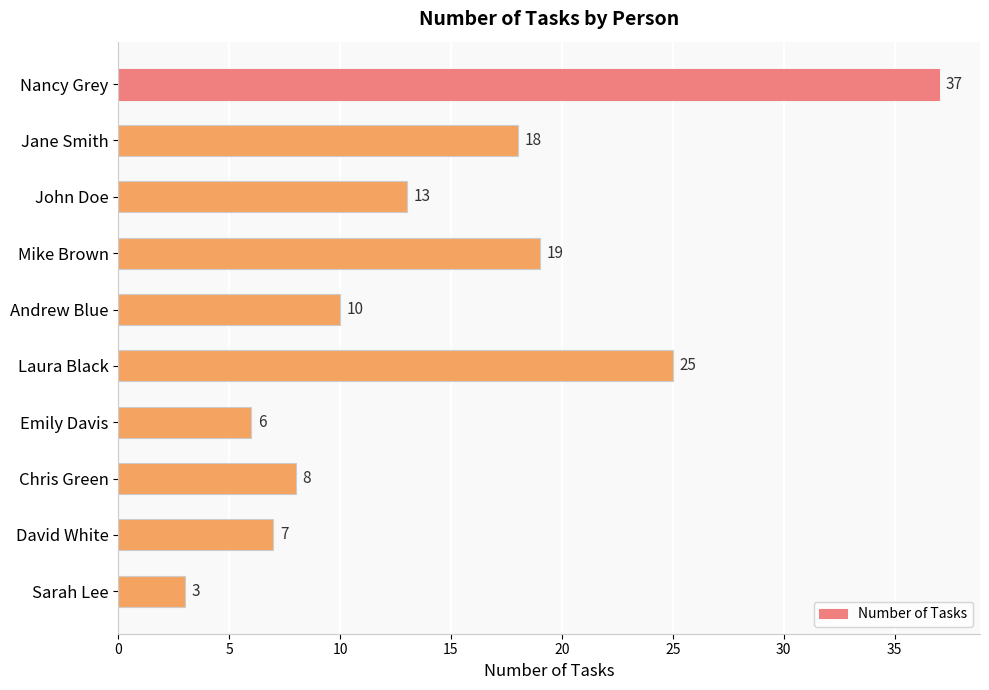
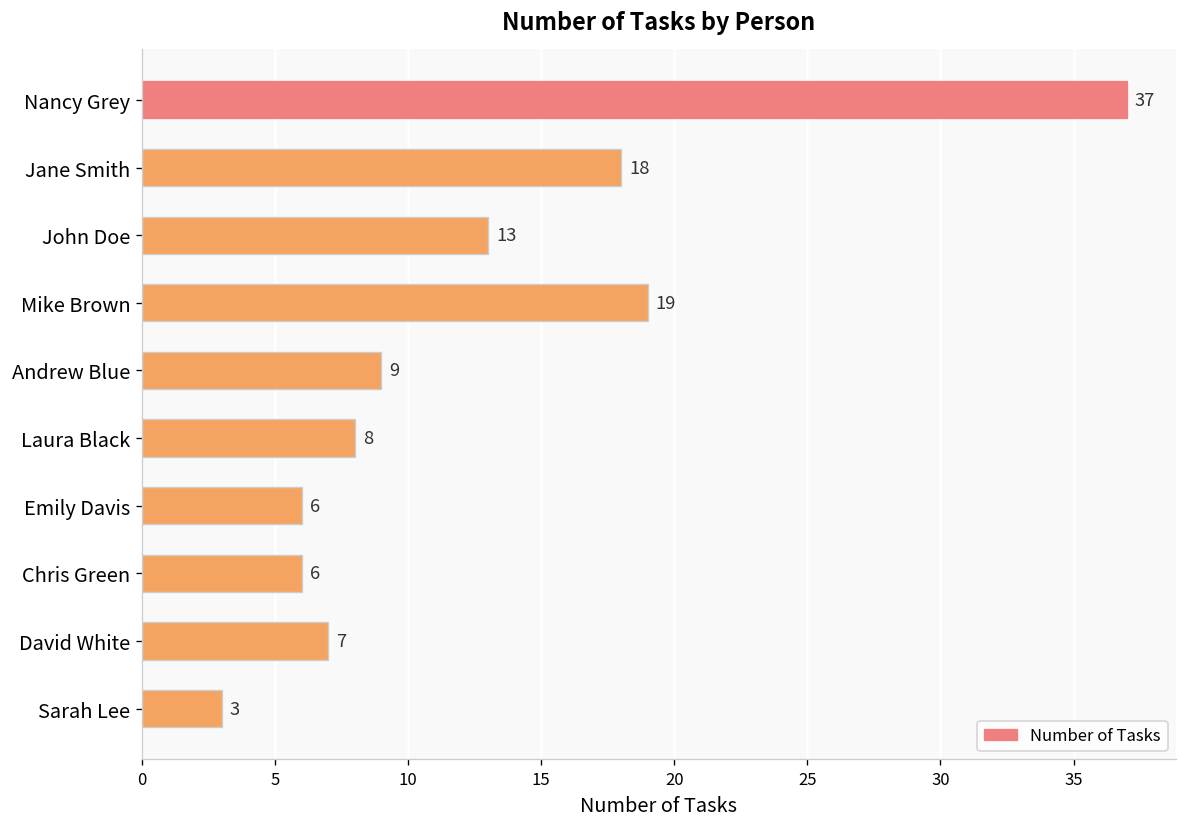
  {
    "Nancy Grey": 37,
    "Jane Smith": 18,
    "John Doe": 13,
    "Mike Brown": 19,
-   "Andrew Blue": 10,
-   "Laura Black": 25,
+   "Andrew Blue": 9,
+   "Laura Black": 8,
    "Emily Davis": 6,
-   "Chris Green": 8,
+   "Chris Green": 6,
    "David White": 7,
    "Sarah Lee": 3
  }
